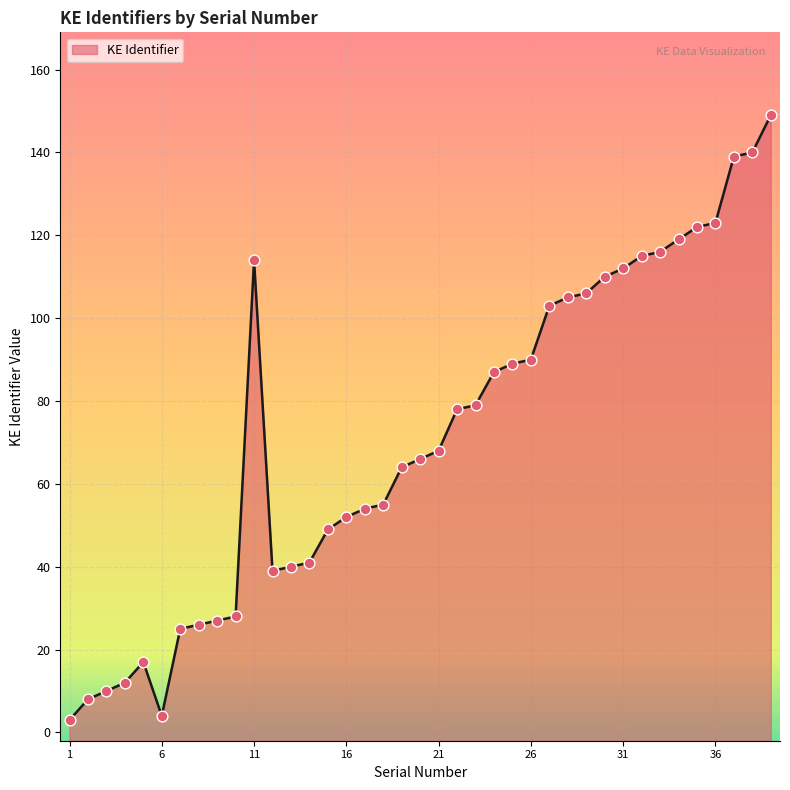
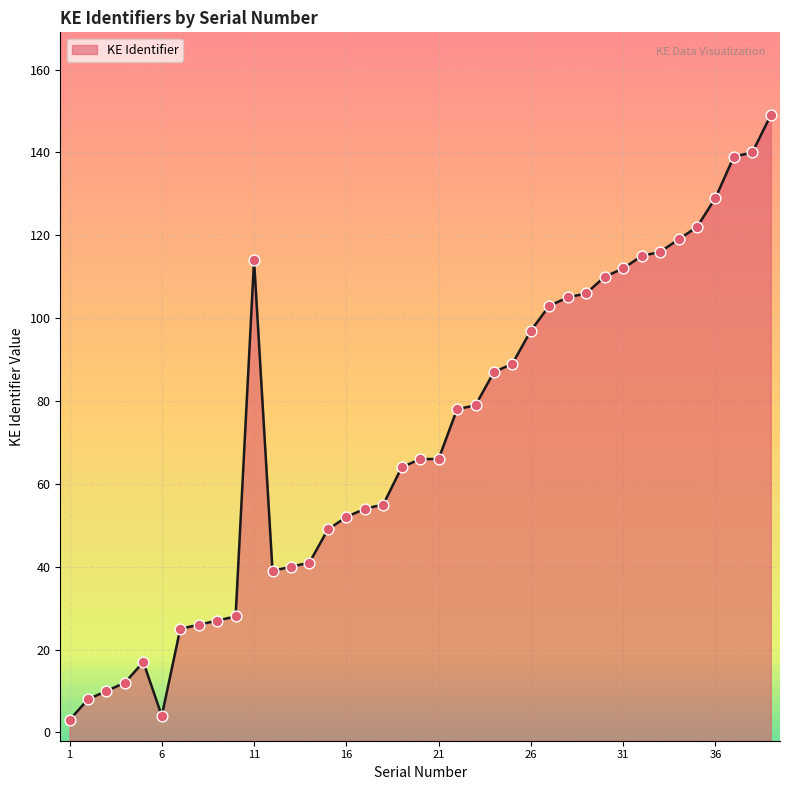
  {
    "1": 3,
    "6": 4,
    "11": 114,
    "16": 52,
-   "21": 68,
-   "26": 90,
+   "21": 66,
+   "26": 97,
    "31": 112,
-   "36": 123
+   "36": 129
  }
